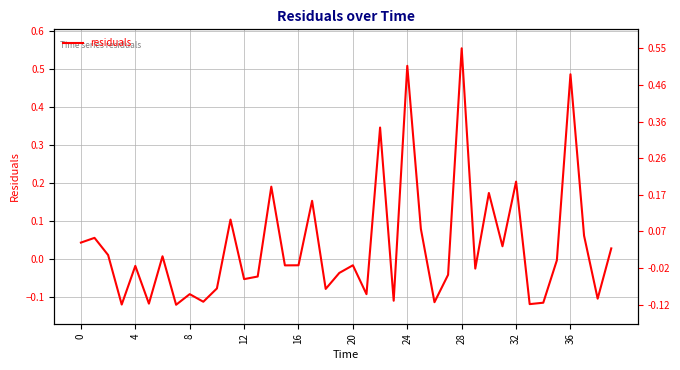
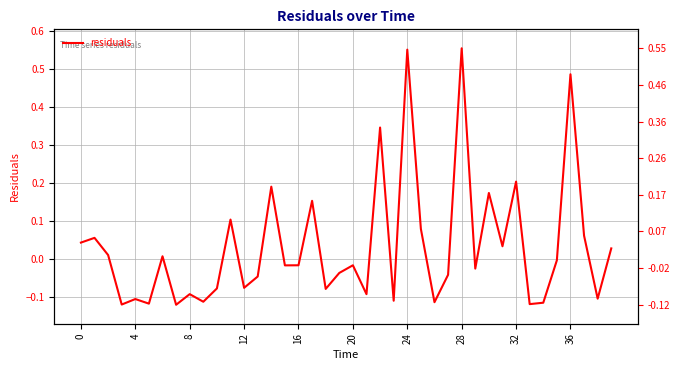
  {
    "0": 0.04,
-   "4": -0.02,
+   "4": -0.11,
    "8": -0.09,
-   "12": -0.05,
+   "12": -0.08,
    "16": -0.02,
    "20": -0.02,
-   "24": 0.51,
+   "24": 0.55,
    "28": 0.55,
    "32": 0.20,
    "36": 0.49
  }
